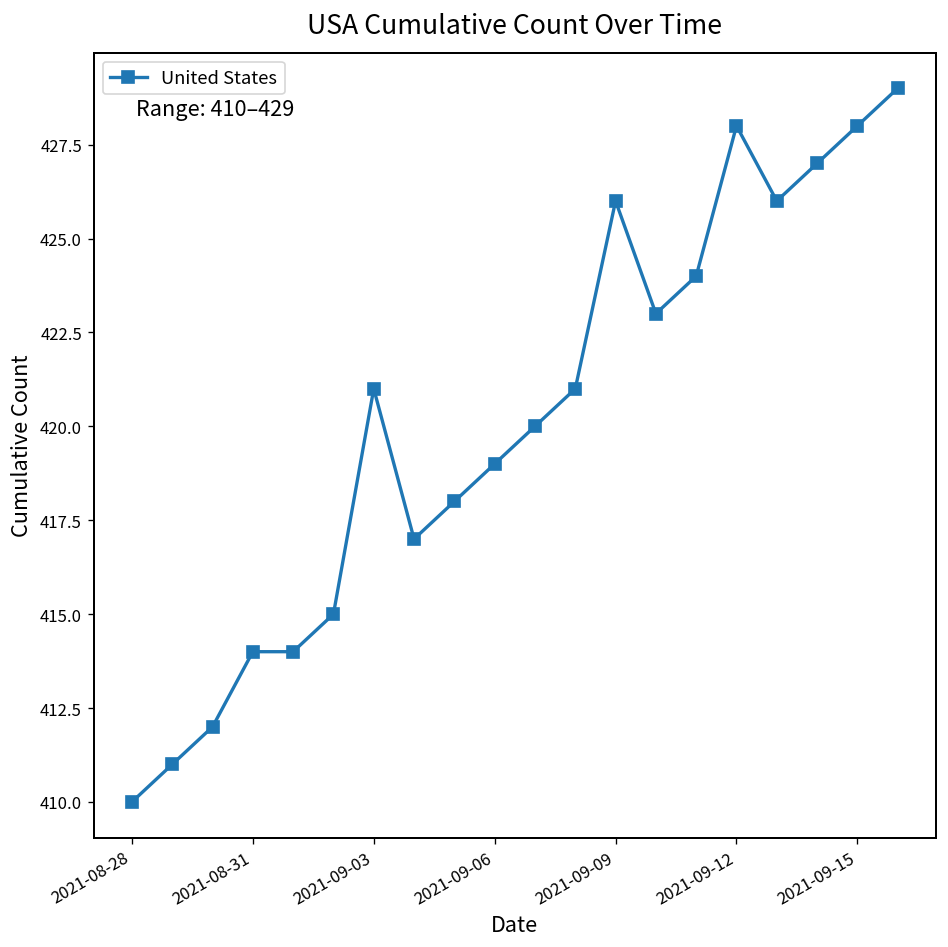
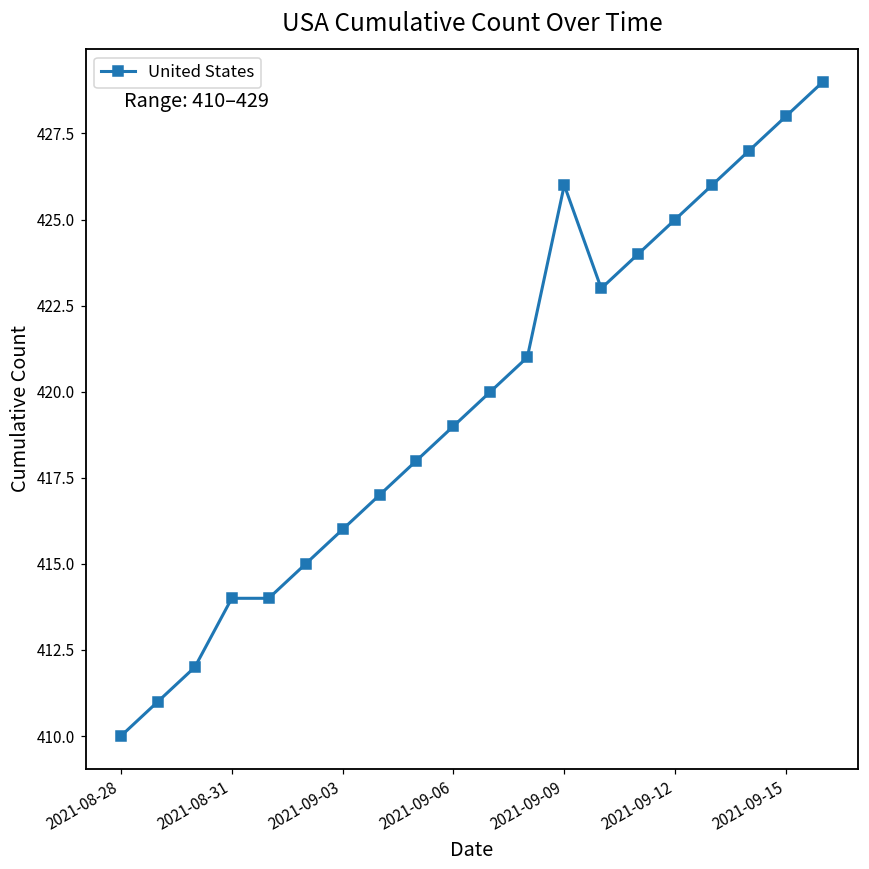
  {
    "2021-08-28": 410,
    "2021-08-31": 414,
-   "2021-09-03": 421,
+   "2021-09-03": 416,
    "2021-09-06": 419,
    "2021-09-09": 426,
-   "2021-09-12": 428,
+   "2021-09-12": 425,
    "2021-09-15": 428
  }
